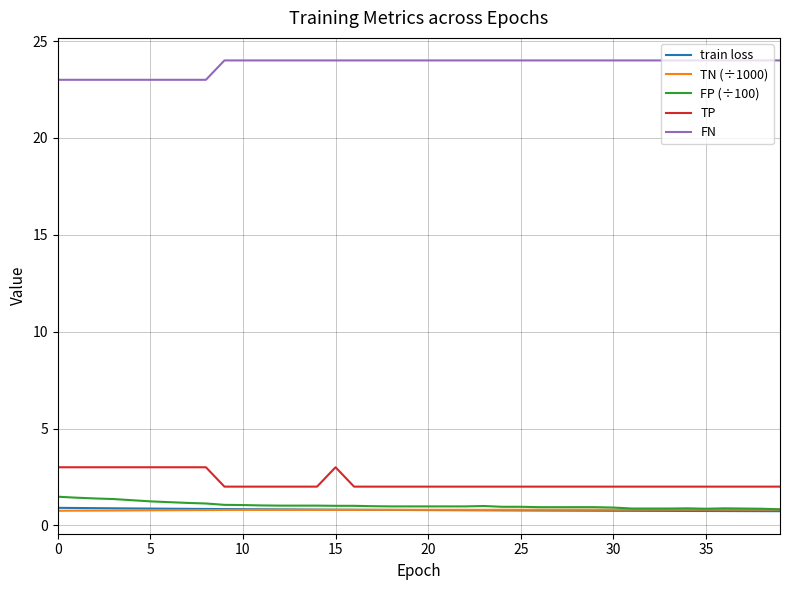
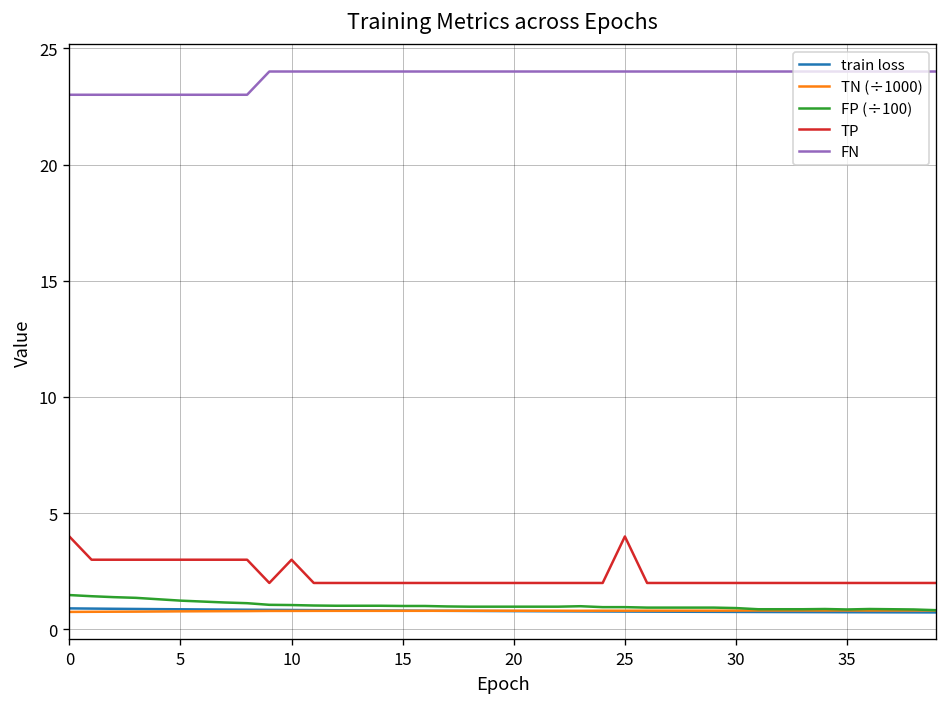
  {
    "train loss": {
      "0": 1
    },
    "TN (÷1000)": {
      "0": 0.8
    },
    "FP (÷100)": {
      "0": 1.5,
      "5": 1.2,
      "10": 1,
      "15": 1,
      "20": 1,
      "25": 1
    },
    "TP": {
-     "0": 3,
+     "0": 4,
      "5": 3,
-     "10": 2,
-     "15": 3,
+     "10": 3,
+     "15": 2,
      "20": 2,
-     "25": 2,
+     "25": 4,
      "30": 2,
      "35": 2
    },
    "FN": {
      "0": 23,
      "5": 23,
      "10": 24,
      "15": 24,
      "20": 24,
      "25": 24,
      "30": 24
    }
  }
